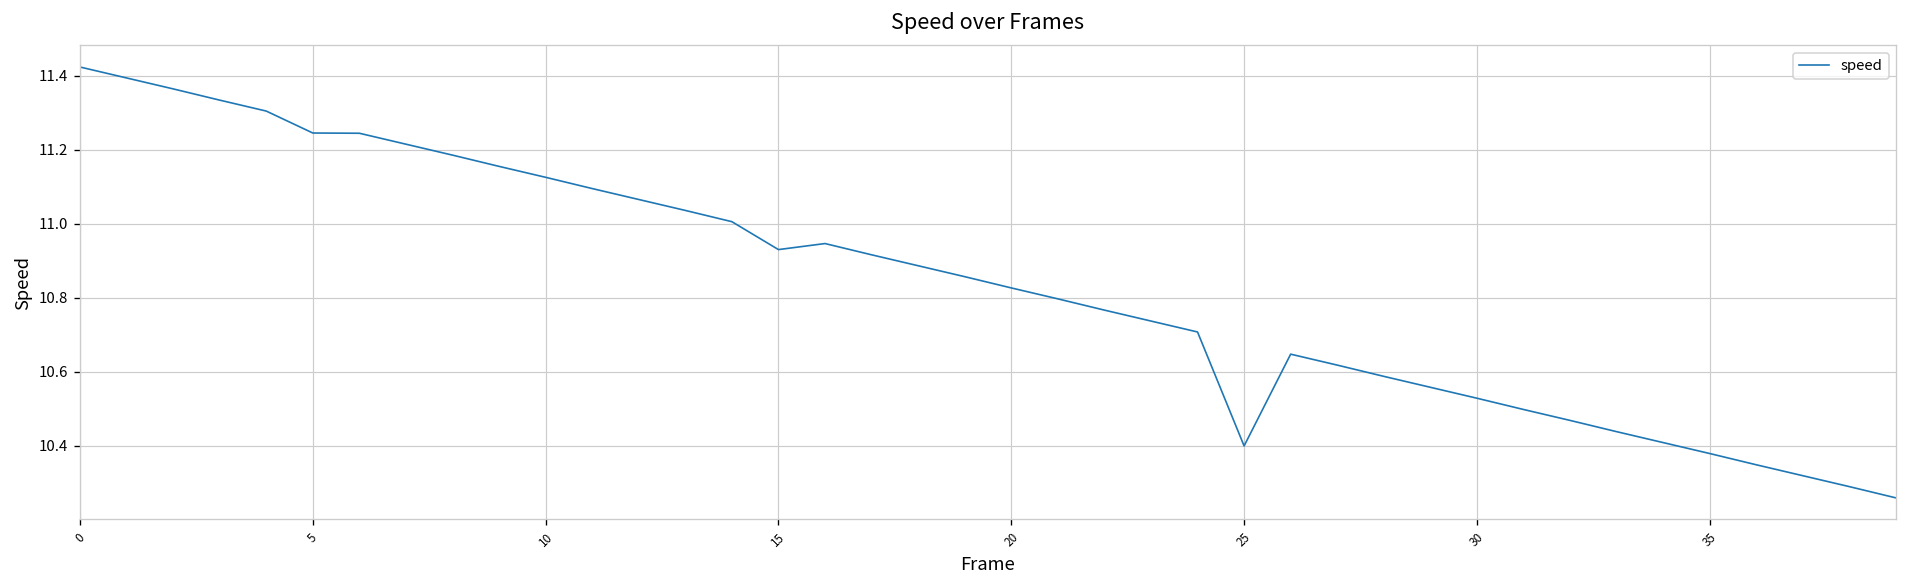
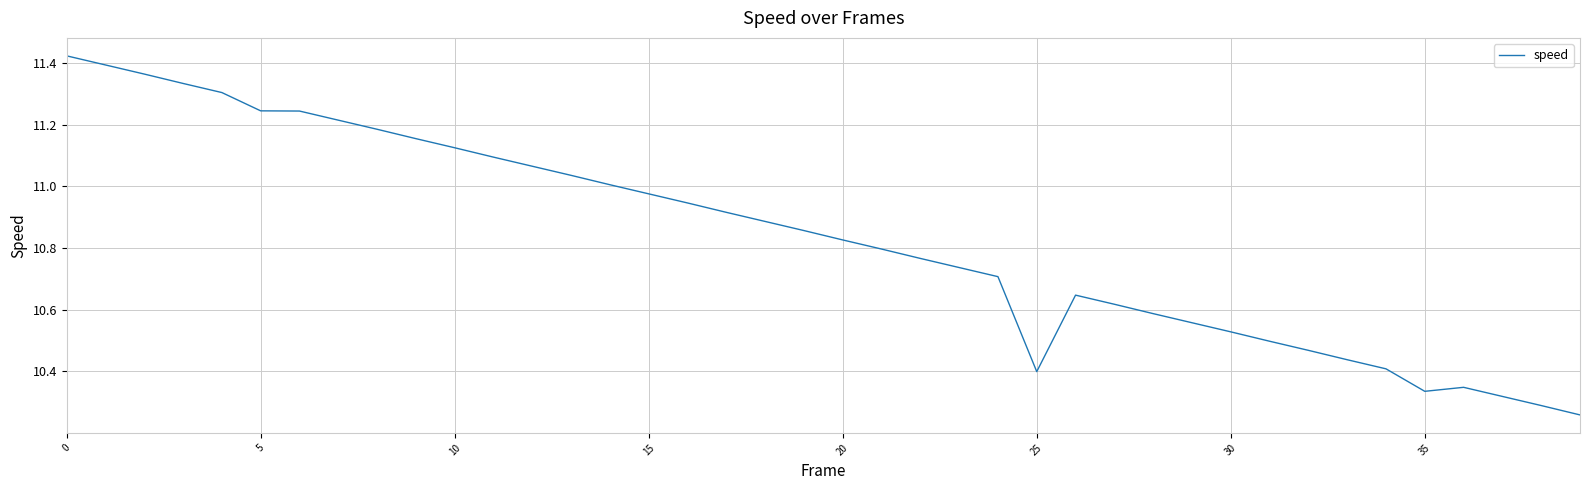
  {
    "0": 11.42,
    "5": 11.25,
    "10": 11.13,
-   "15": 10.93,
+   "15": 10.98,
    "20": 10.83,
    "25": 10.40,
    "30": 10.53,
-   "35": 10.38
+   "35": 10.34
  }
